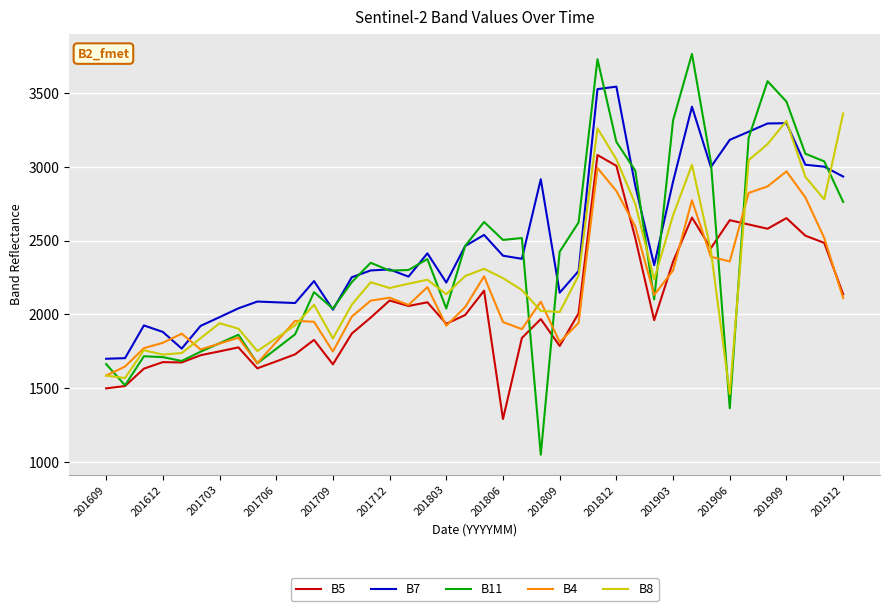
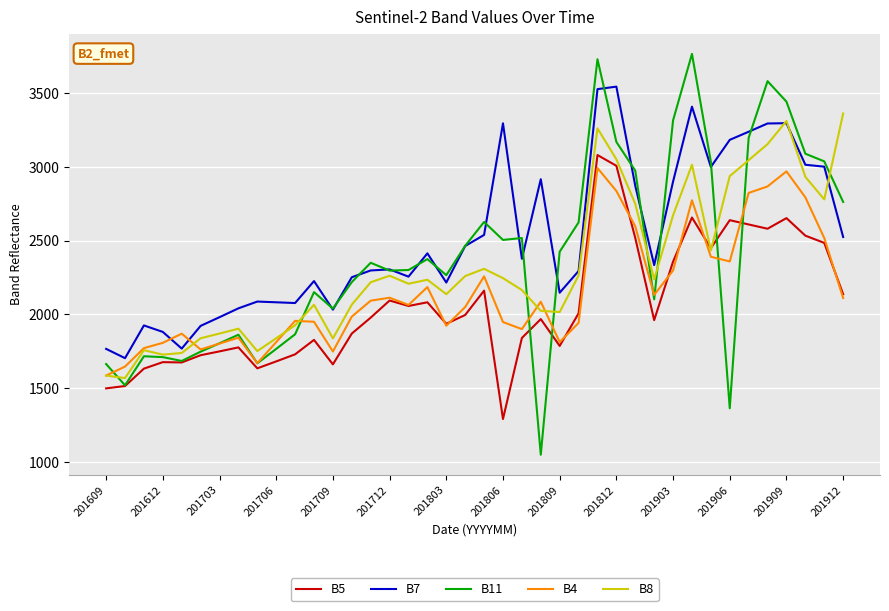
  {
    "B5": {
      "201609": 1500,
      "201612": 1680,
      "201703": 1750,
      "201706": 1680,
      "201709": 1660,
      "201712": 2090,
      "201806": 1290,
      "201809": 1790,
      "201812": 3010,
      "201903": 2360,
      "201906": 2640,
      "201909": 2650,
      "201912": 2140
    },
    "B7": {
-     "201609": 1700,
+     "201609": 1770,
      "201612": 1880,
      "201703": 1980,
      "201706": 2080,
      "201803": 2220,
-     "201806": 2400,
+     "201806": 3300,
      "201809": 2150,
      "201812": 3550,
      "201903": 2900,
      "201906": 3180,
-     "201912": 2940
+     "201912": 2530
    },
    "B11": {
      "201609": 1660,
      "201706": 1770,
-     "201803": 2040,
+     "201803": 2270,
      "201806": 2510,
      "201809": 2430,
      "201812": 3170,
      "201903": 3320,
      "201906": 1360,
      "201909": 3440,
      "201912": 2760
    },
    "B4": {
      "201612": 1810,
      "201706": 1810,
      "201709": 1750,
      "201712": 2110,
      "201806": 1950,
      "201809": 1810,
      "201812": 2840,
      "201903": 2300,
      "201906": 2360,
      "201909": 2970,
      "201912": 2110
    },
    "B8": {
-     "201703": 1940,
+     "201703": 1870,
      "201706": 1840,
      "201709": 1840,
-     "201712": 2180,
+     "201712": 2260,
      "201803": 2140,
      "201806": 2250,
      "201809": 2020,
      "201812": 3050,
      "201903": 2670,
-     "201906": 1460,
+     "201906": 2940,
      "201912": 3360
    }
  }
